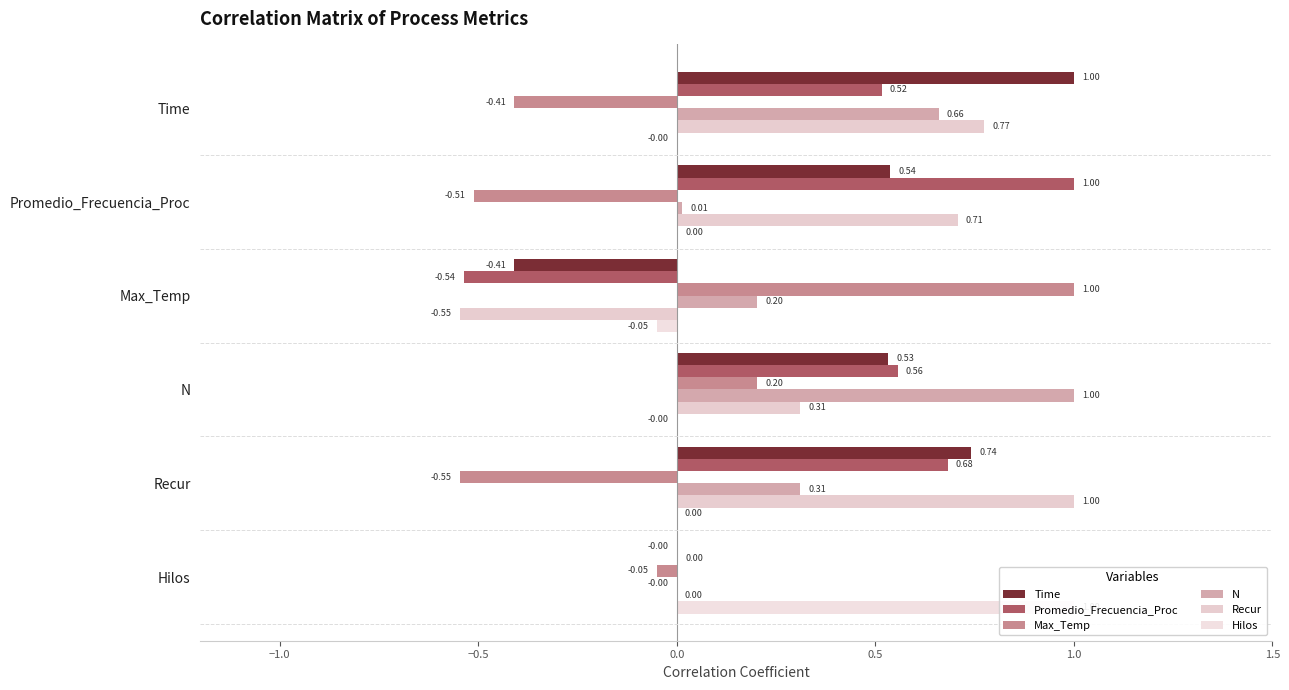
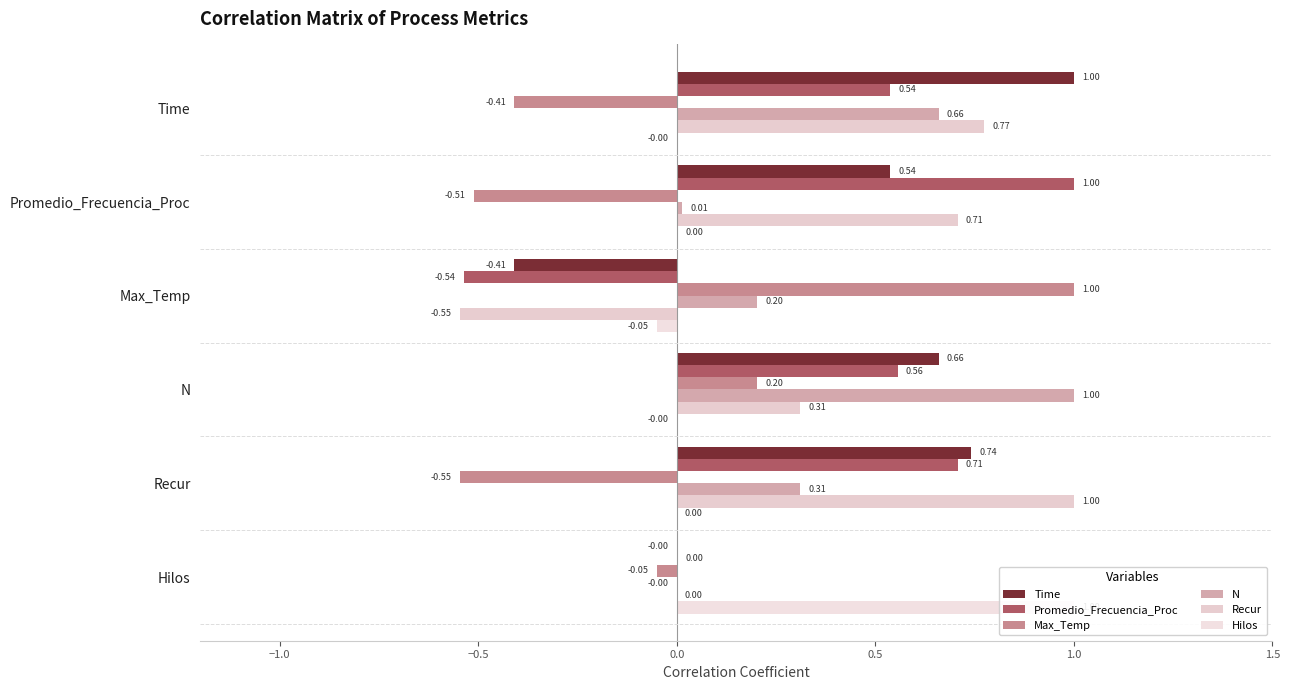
  {
    "Time": {
      "Time": 1.00,
      "Promedio_Frecuencia_Proc": 0.54,
      "Max_Temp": -0.41,
-     "N": 0.53,
+     "N": 0.66,
      "Recur": 0.74,
      "Hilos": -0.00
    },
    "Promedio_Frecuencia_Proc": {
-     "Time": 0.52,
+     "Time": 0.54,
      "Promedio_Frecuencia_Proc": 1.00,
      "Max_Temp": -0.54,
      "N": 0.56,
-     "Recur": 0.68,
+     "Recur": 0.71,
      "Hilos": 0.00
    }
  }
